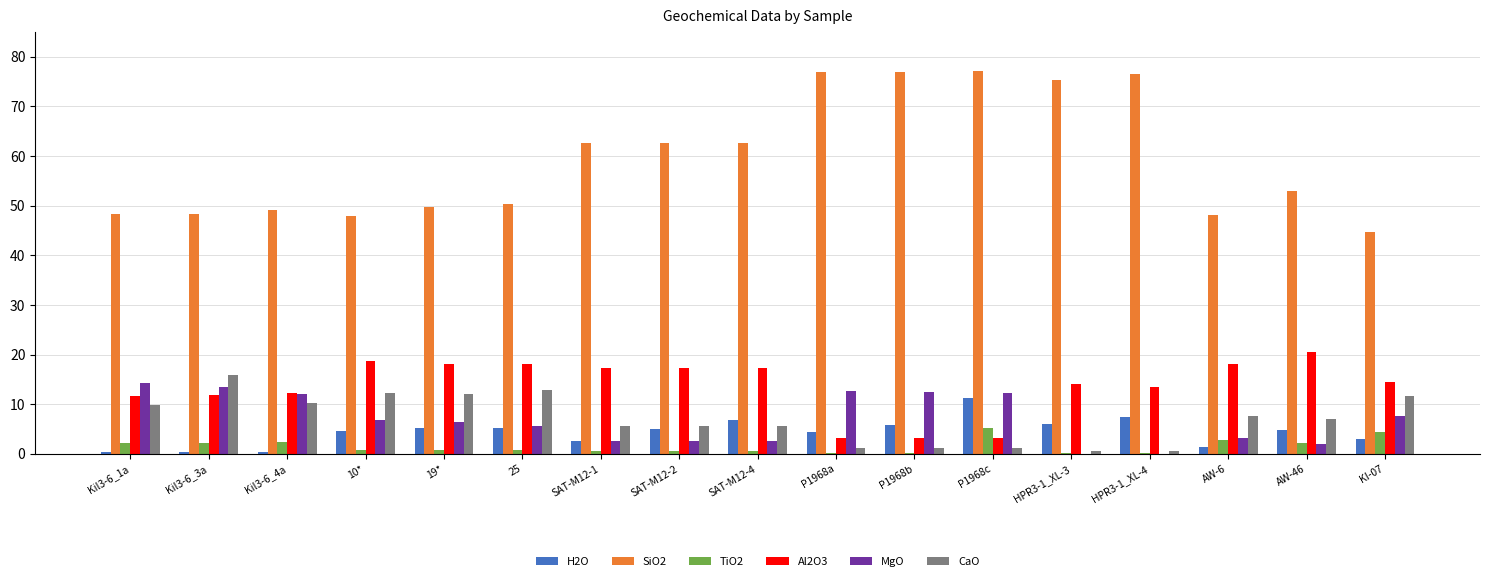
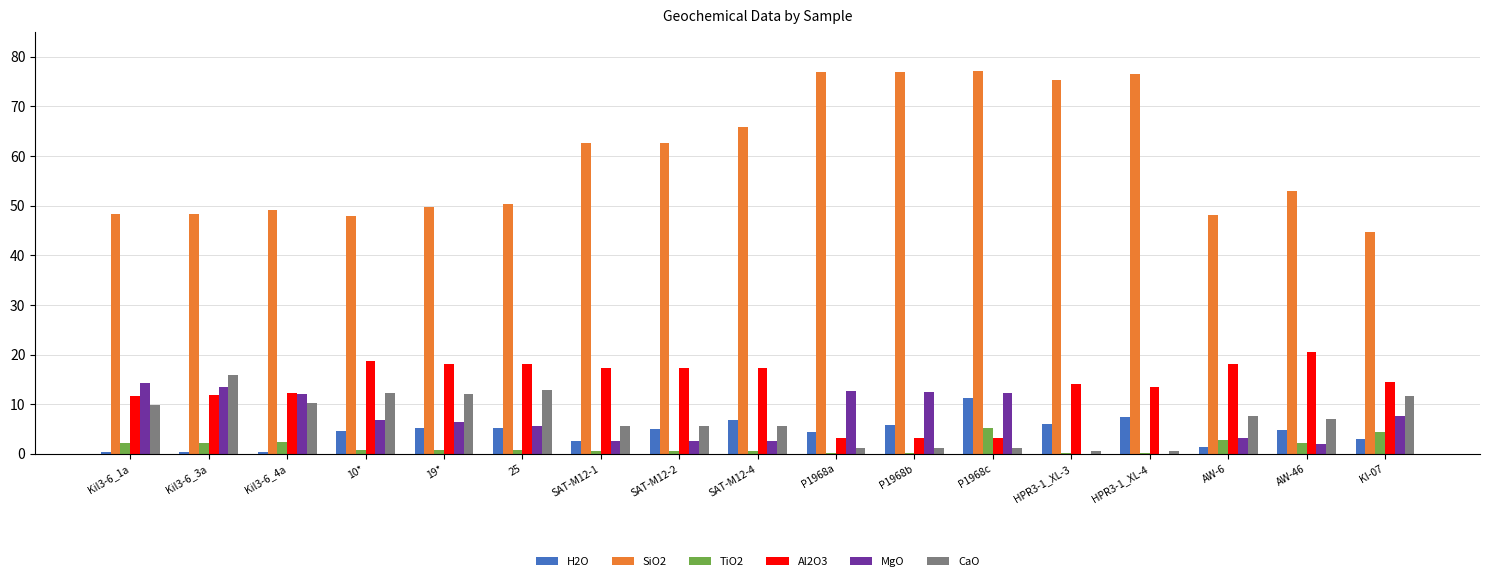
  {
    "H2O": {
      "10*": 5,
      "19*": 5,
      "25": 5,
      "SAT-M12-1": 3,
      "SAT-M12-2": 5,
      "SAT-M12-4": 7,
      "P1968a": 4,
      "P1968b": 6,
      "P1968c": 11,
      "HPR3-1_XL-3": 6,
      "HPR3-1_XL-4": 7,
      "AW-6": 1,
      "AW-46": 5,
      "KI-07": 3
    },
    "SiO2": {
      "Kil3-6_1a": 48,
      "Kil3-6_3a": 48,
      "Kil3-6_4a": 49,
      "10*": 48,
      "19*": 50,
      "25": 50,
      "SAT-M12-1": 63,
      "SAT-M12-2": 63,
-     "SAT-M12-4": 63,
+     "SAT-M12-4": 66,
      "P1968a": 77,
      "P1968b": 77,
      "P1968c": 77,
      "HPR3-1_XL-3": 75,
      "HPR3-1_XL-4": 77,
      "AW-6": 48,
      "AW-46": 53,
      "KI-07": 45
    },
    "TiO2": {
      "Kil3-6_1a": 2,
      "Kil3-6_3a": 2,
      "Kil3-6_4a": 2,
      "10*": 1,
      "19*": 1,
      "25": 1,
      "SAT-M12-1": 1,
      "SAT-M12-2": 1,
      "SAT-M12-4": 1,
      "P1968c": 5,
      "AW-6": 3,
      "AW-46": 2,
      "KI-07": 4
    },
    "Al2O3": {
      "Kil3-6_1a": 12,
      "Kil3-6_3a": 12,
      "Kil3-6_4a": 12,
      "10*": 19,
      "19*": 18,
      "25": 18,
      "SAT-M12-1": 17,
      "SAT-M12-2": 17,
      "SAT-M12-4": 17,
      "P1968a": 3,
      "P1968b": 3,
      "P1968c": 3,
      "HPR3-1_XL-3": 14,
      "HPR3-1_XL-4": 13,
      "AW-6": 18,
      "AW-46": 20,
      "KI-07": 14
    },
    "MgO": {
      "Kil3-6_1a": 14,
      "Kil3-6_3a": 13,
      "Kil3-6_4a": 12,
      "10*": 7,
      "19*": 6,
      "25": 6,
      "SAT-M12-1": 3,
      "SAT-M12-2": 3,
      "SAT-M12-4": 3,
      "P1968a": 13,
      "P1968b": 12,
      "P1968c": 12,
      "AW-6": 3,
      "AW-46": 2,
      "KI-07": 8
    },
    "CaO": {
      "Kil3-6_1a": 10,
      "Kil3-6_3a": 16,
      "Kil3-6_4a": 10,
      "10*": 12,
      "19*": 12,
      "25": 13,
      "SAT-M12-1": 6,
      "SAT-M12-2": 6,
      "SAT-M12-4": 6,
      "P1968a": 1,
      "P1968b": 1,
      "P1968c": 1,
      "HPR3-1_XL-3": 1,
      "HPR3-1_XL-4": 1,
      "AW-6": 8,
      "AW-46": 7,
      "KI-07": 12
    }
  }
